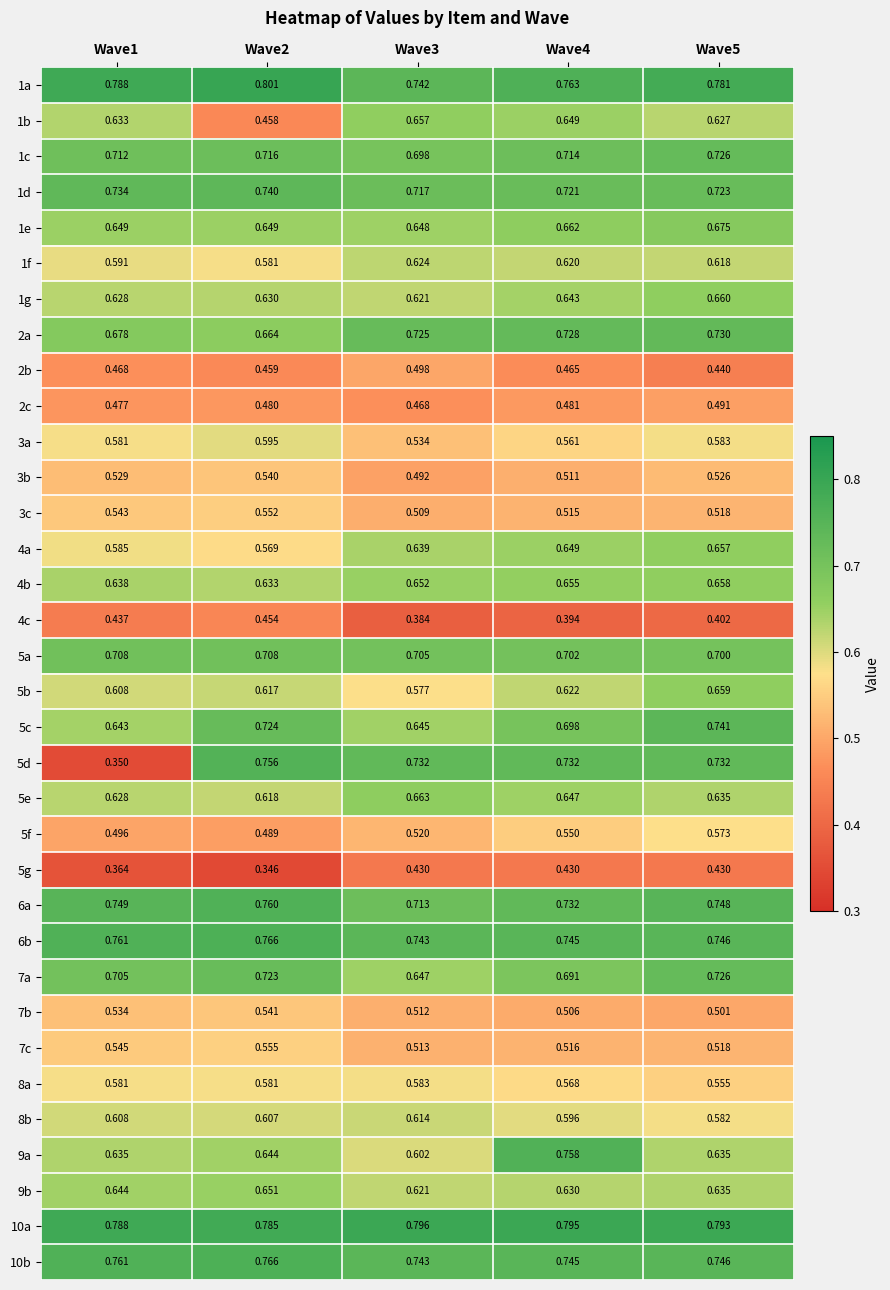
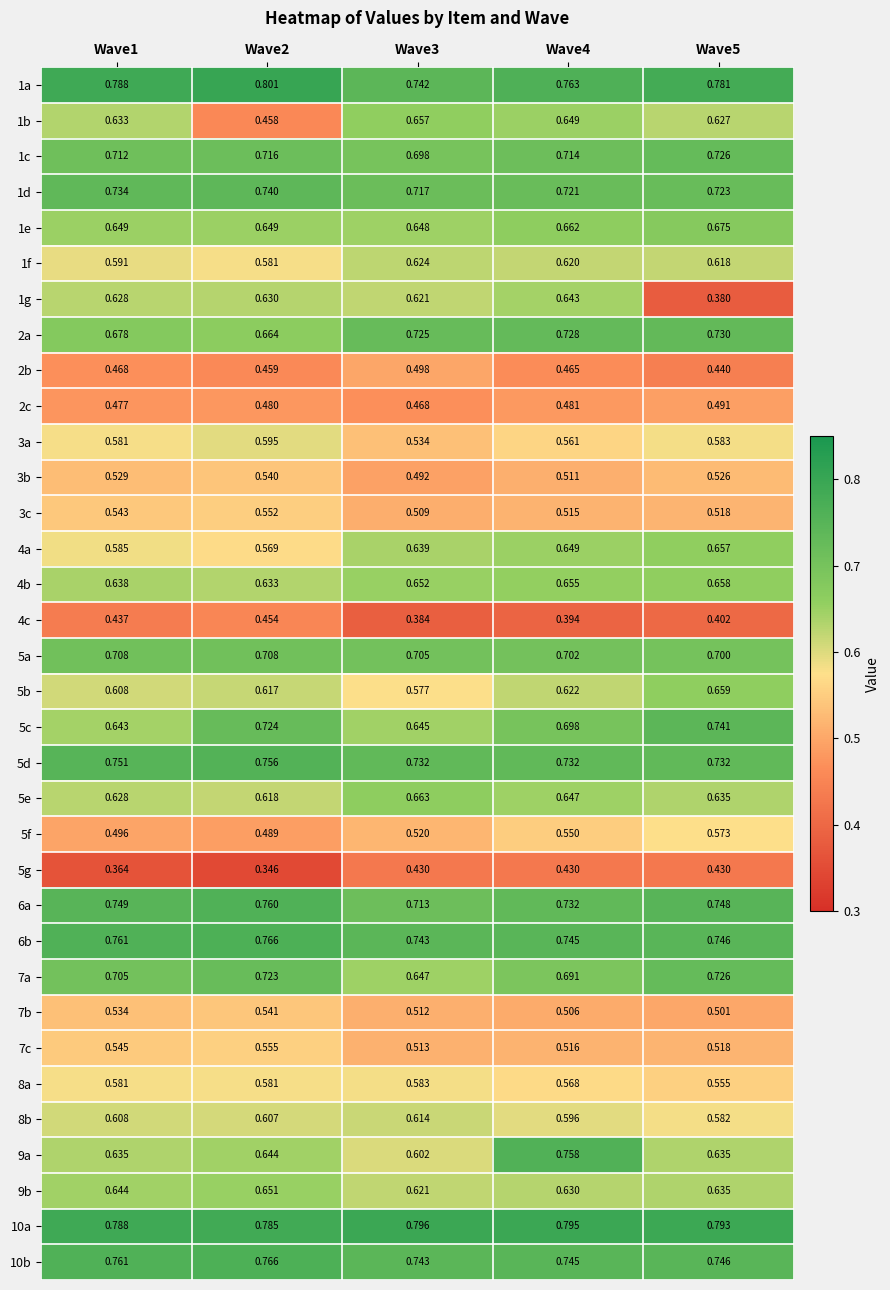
  {
    "1a": {
      "Wave1": 0.788,
      "Wave2": 0.801,
      "Wave3": 0.742,
      "Wave4": 0.763,
      "Wave5": 0.781
    },
    "1b": {
      "Wave1": 0.633,
      "Wave2": 0.458,
      "Wave3": 0.657,
      "Wave4": 0.649,
      "Wave5": 0.627
    },
    "1c": {
      "Wave1": 0.712,
      "Wave2": 0.716,
      "Wave3": 0.698,
      "Wave4": 0.714,
      "Wave5": 0.726
    },
    "1d": {
      "Wave1": 0.734,
      "Wave2": 0.740,
      "Wave3": 0.717,
      "Wave4": 0.721,
      "Wave5": 0.723
    },
    "1e": {
      "Wave1": 0.649,
      "Wave2": 0.649,
      "Wave3": 0.648,
      "Wave4": 0.662,
      "Wave5": 0.675
    },
    "1f": {
      "Wave1": 0.591,
      "Wave2": 0.581,
      "Wave3": 0.624,
      "Wave4": 0.620,
      "Wave5": 0.618
    },
    "1g": {
      "Wave1": 0.628,
      "Wave2": 0.630,
      "Wave3": 0.621,
      "Wave4": 0.643,
-     "Wave5": 0.660
+     "Wave5": 0.380
    },
    "2a": {
      "Wave1": 0.678,
      "Wave2": 0.664,
      "Wave3": 0.725,
      "Wave4": 0.728,
      "Wave5": 0.730
    },
    "2b": {
      "Wave1": 0.468,
      "Wave2": 0.459,
      "Wave3": 0.498,
      "Wave4": 0.465,
      "Wave5": 0.440
    },
    "2c": {
      "Wave1": 0.477,
      "Wave2": 0.480,
      "Wave3": 0.468,
      "Wave4": 0.481,
      "Wave5": 0.491
    },
    "3a": {
      "Wave1": 0.581,
      "Wave2": 0.595,
      "Wave3": 0.534,
      "Wave4": 0.561,
      "Wave5": 0.583
    },
    "3b": {
      "Wave1": 0.529,
      "Wave2": 0.540,
      "Wave3": 0.492,
      "Wave4": 0.511,
      "Wave5": 0.526
    },
    "3c": {
      "Wave1": 0.543,
      "Wave2": 0.552,
      "Wave3": 0.509,
      "Wave4": 0.515,
      "Wave5": 0.518
    },
    "4a": {
      "Wave1": 0.585,
      "Wave2": 0.569,
      "Wave3": 0.639,
      "Wave4": 0.649,
      "Wave5": 0.657
    },
    "4b": {
      "Wave1": 0.638,
      "Wave2": 0.633,
      "Wave3": 0.652,
      "Wave4": 0.655,
      "Wave5": 0.658
    },
    "4c": {
      "Wave1": 0.437,
      "Wave2": 0.454,
      "Wave3": 0.384,
      "Wave4": 0.394,
      "Wave5": 0.402
    },
    "5a": {
      "Wave1": 0.708,
      "Wave2": 0.708,
      "Wave3": 0.705,
      "Wave4": 0.702,
      "Wave5": 0.700
    },
    "5b": {
      "Wave1": 0.608,
      "Wave2": 0.617,
      "Wave3": 0.577,
      "Wave4": 0.622,
      "Wave5": 0.659
    },
    "5c": {
      "Wave1": 0.643,
      "Wave2": 0.724,
      "Wave3": 0.645,
      "Wave4": 0.698,
      "Wave5": 0.741
    },
    "5d": {
-     "Wave1": 0.350,
+     "Wave1": 0.751,
      "Wave2": 0.756,
      "Wave3": 0.732,
      "Wave4": 0.732,
      "Wave5": 0.732
    },
    "5e": {
      "Wave1": 0.628,
      "Wave2": 0.618,
      "Wave3": 0.663,
      "Wave4": 0.647,
      "Wave5": 0.635
    },
    "5f": {
      "Wave1": 0.496,
      "Wave2": 0.489,
      "Wave3": 0.520,
      "Wave4": 0.550,
      "Wave5": 0.573
    },
    "5g": {
      "Wave1": 0.364,
      "Wave2": 0.346,
      "Wave3": 0.430,
      "Wave4": 0.430,
      "Wave5": 0.430
    },
    "6a": {
      "Wave1": 0.749,
      "Wave2": 0.760,
      "Wave3": 0.713,
      "Wave4": 0.732,
      "Wave5": 0.748
    },
    "6b": {
      "Wave1": 0.761,
      "Wave2": 0.766,
      "Wave3": 0.743,
      "Wave4": 0.745,
      "Wave5": 0.746
    },
    "7a": {
      "Wave1": 0.705,
      "Wave2": 0.723,
      "Wave3": 0.647,
      "Wave4": 0.691,
      "Wave5": 0.726
    },
    "7b": {
      "Wave1": 0.534,
      "Wave2": 0.541,
      "Wave3": 0.512,
      "Wave4": 0.506,
      "Wave5": 0.501
    },
    "7c": {
      "Wave1": 0.545,
      "Wave2": 0.555,
      "Wave3": 0.513,
      "Wave4": 0.516,
      "Wave5": 0.518
    },
    "8a": {
      "Wave1": 0.581,
      "Wave2": 0.581,
      "Wave3": 0.583,
      "Wave4": 0.568,
      "Wave5": 0.555
    },
    "8b": {
      "Wave1": 0.608,
      "Wave2": 0.607,
      "Wave3": 0.614,
      "Wave4": 0.596,
      "Wave5": 0.582
    },
    "9a": {
      "Wave1": 0.635,
      "Wave2": 0.644,
      "Wave3": 0.602,
      "Wave4": 0.758,
      "Wave5": 0.635
    },
    "9b": {
      "Wave1": 0.644,
      "Wave2": 0.651,
      "Wave3": 0.621,
      "Wave4": 0.630,
      "Wave5": 0.635
    },
    "10a": {
      "Wave1": 0.788,
      "Wave2": 0.785,
      "Wave3": 0.796,
      "Wave4": 0.795,
      "Wave5": 0.793
    },
    "10b": {
      "Wave1": 0.761,
      "Wave2": 0.766,
      "Wave3": 0.743,
      "Wave4": 0.745,
      "Wave5": 0.746
    }
  }
